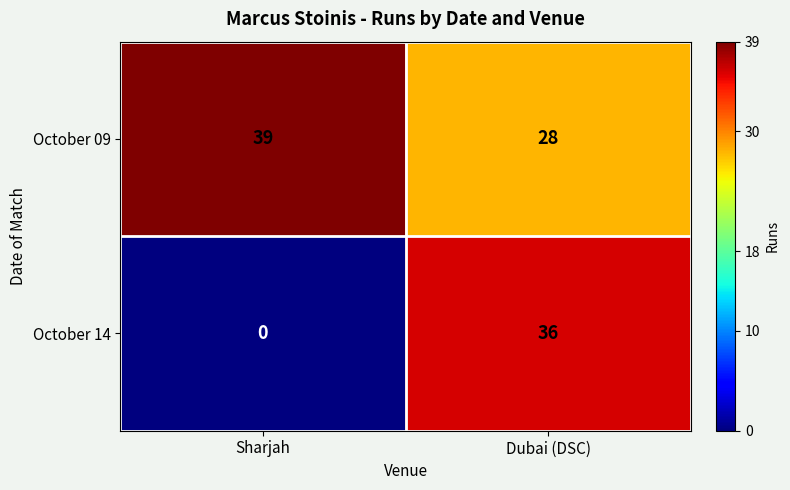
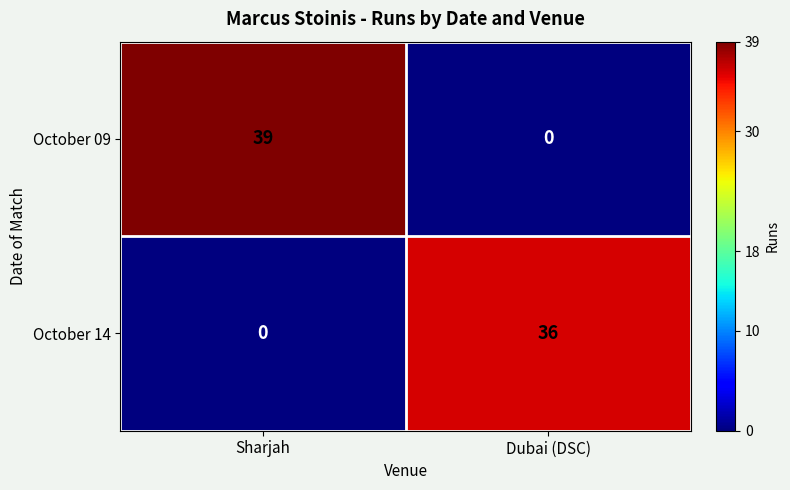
  {
    "October 09": {
      "Sharjah": 39,
-     "Dubai (DSC)": 28
+     "Dubai (DSC)": 0
    },
    "October 14": {
      "Sharjah": 0,
      "Dubai (DSC)": 36
    }
  }
